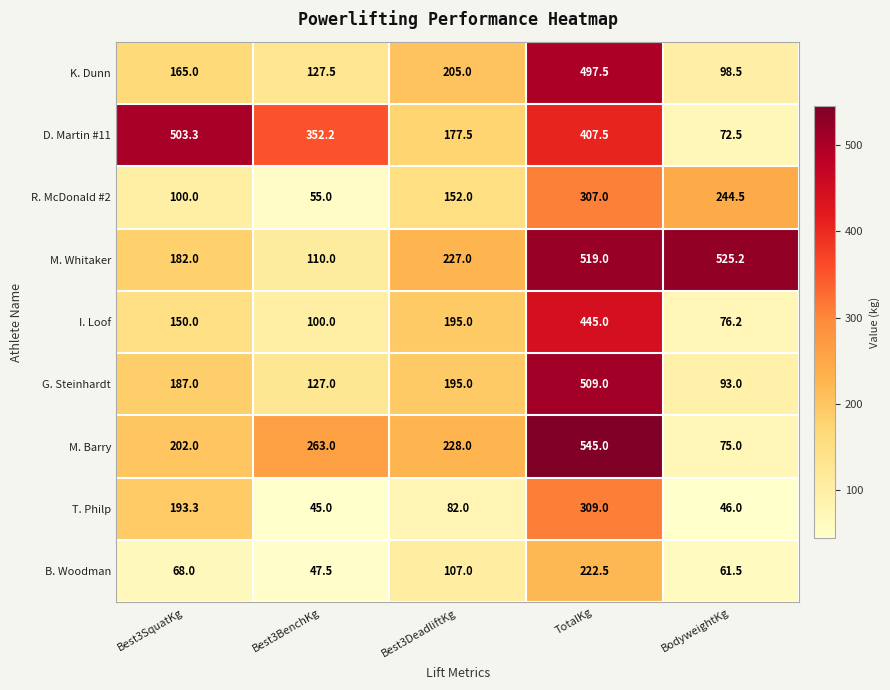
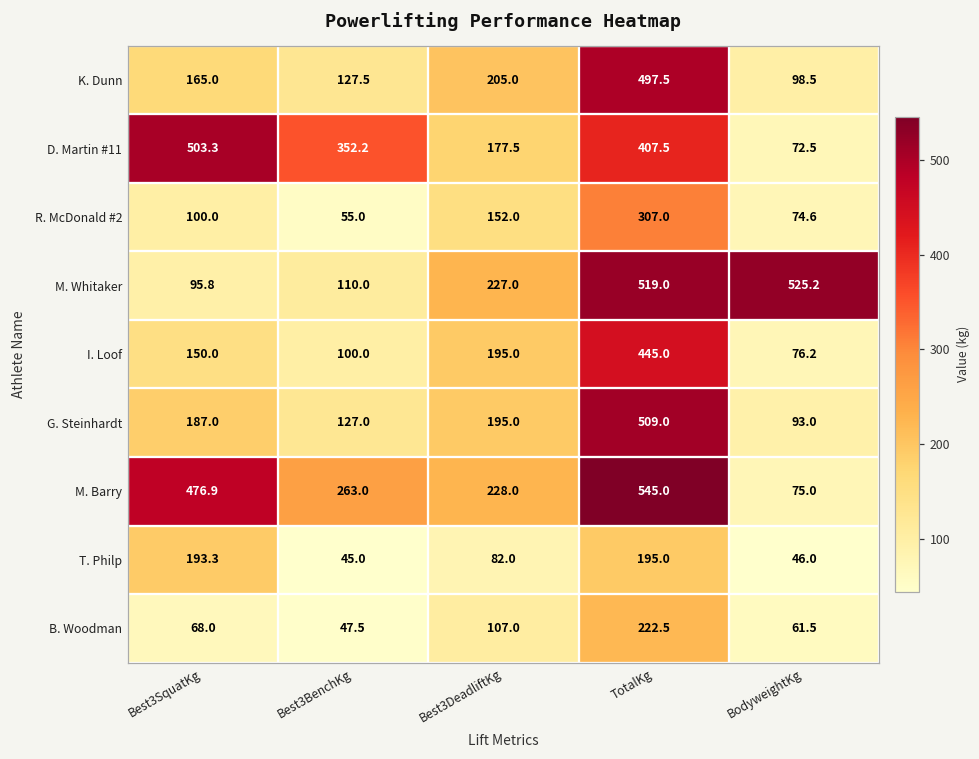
  {
    "K. Dunn": {
      "Best3SquatKg": 165.0,
      "Best3BenchKg": 127.5,
      "Best3DeadliftKg": 205.0,
      "TotalKg": 497.5,
      "BodyweightKg": 98.5
    },
    "D. Martin #11": {
      "Best3SquatKg": 503.3,
      "Best3BenchKg": 352.2,
      "Best3DeadliftKg": 177.5,
      "TotalKg": 407.5,
      "BodyweightKg": 72.5
    },
    "R. McDonald #2": {
      "Best3SquatKg": 100.0,
      "Best3BenchKg": 55.0,
      "Best3DeadliftKg": 152.0,
      "TotalKg": 307.0,
-     "BodyweightKg": 244.5
+     "BodyweightKg": 74.6
    },
    "M. Whitaker": {
-     "Best3SquatKg": 182.0,
+     "Best3SquatKg": 95.8,
      "Best3BenchKg": 110.0,
      "Best3DeadliftKg": 227.0,
      "TotalKg": 519.0,
      "BodyweightKg": 525.2
    },
    "I. Loof": {
      "Best3SquatKg": 150.0,
      "Best3BenchKg": 100.0,
      "Best3DeadliftKg": 195.0,
      "TotalKg": 445.0,
      "BodyweightKg": 76.2
    },
    "G. Steinhardt": {
      "Best3SquatKg": 187.0,
      "Best3BenchKg": 127.0,
      "Best3DeadliftKg": 195.0,
      "TotalKg": 509.0,
      "BodyweightKg": 93.0
    },
    "M. Barry": {
-     "Best3SquatKg": 202.0,
+     "Best3SquatKg": 476.9,
      "Best3BenchKg": 263.0,
      "Best3DeadliftKg": 228.0,
      "TotalKg": 545.0,
      "BodyweightKg": 75.0
    },
    "T. Philp": {
      "Best3SquatKg": 193.3,
      "Best3BenchKg": 45.0,
      "Best3DeadliftKg": 82.0,
-     "TotalKg": 309.0,
+     "TotalKg": 195.0,
      "BodyweightKg": 46.0
    },
    "B. Woodman": {
      "Best3SquatKg": 68.0,
      "Best3BenchKg": 47.5,
      "Best3DeadliftKg": 107.0,
      "TotalKg": 222.5,
      "BodyweightKg": 61.5
    }
  }
